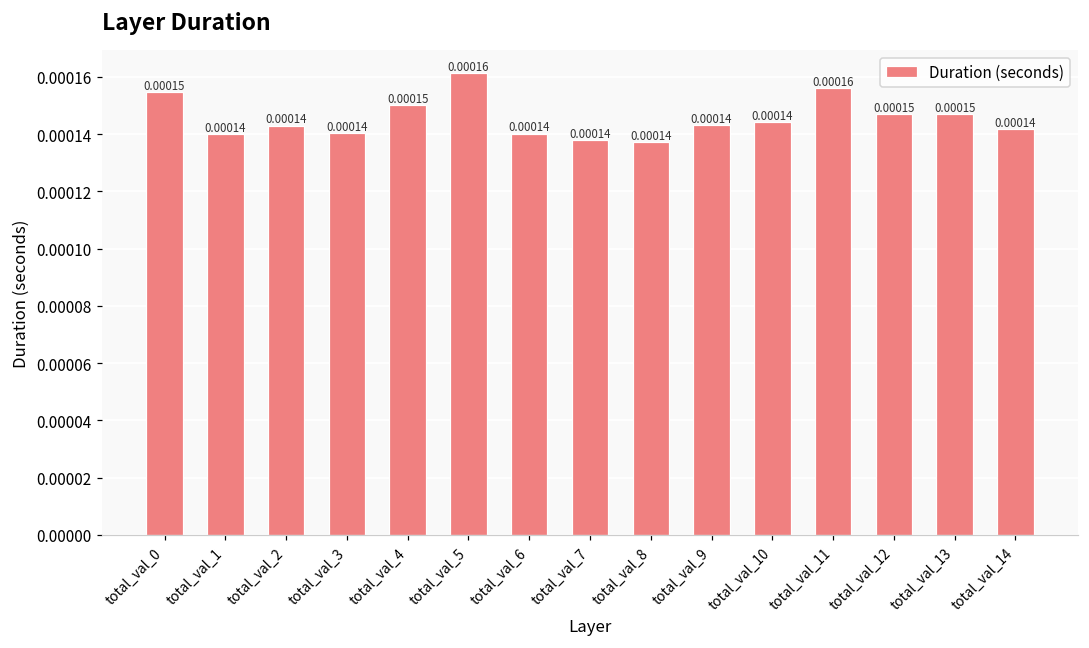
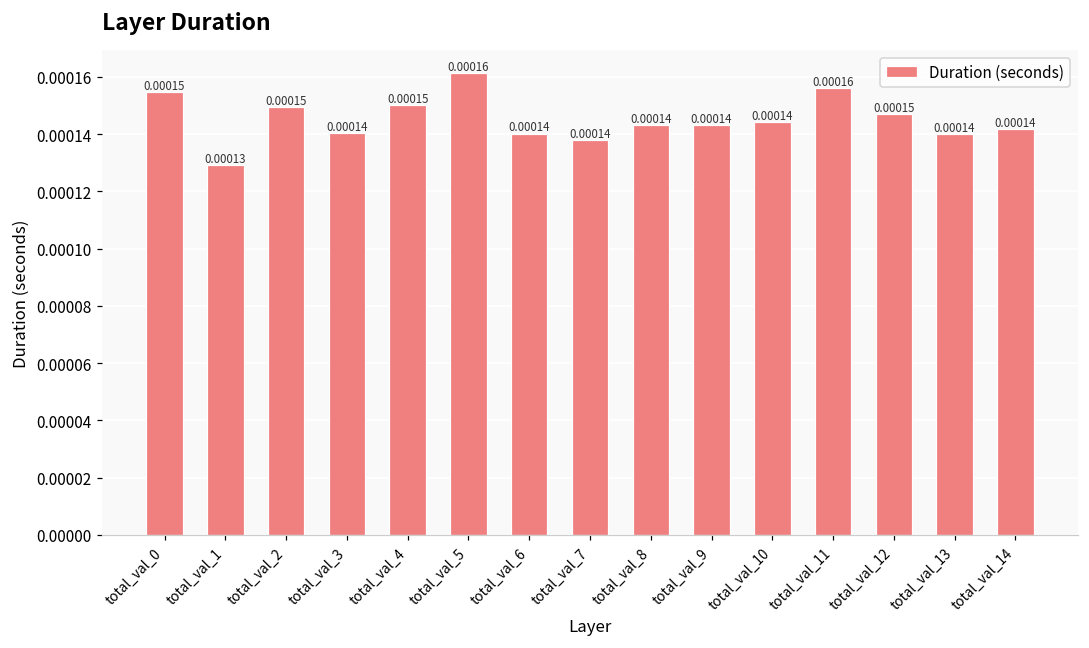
  {
    "total_val_0": 0.00015,
-   "total_val_1": 0.00014,
-   "total_val_2": 0.00014,
+   "total_val_1": 0.00013,
+   "total_val_2": 0.00015,
    "total_val_3": 0.00014,
    "total_val_4": 0.00015,
    "total_val_5": 0.00016,
    "total_val_6": 0.00014,
    "total_val_7": 0.00014,
-   "total_val_8": 0.000137,
+   "total_val_8": 0.000143,
    "total_val_9": 0.00014,
    "total_val_10": 0.00014,
    "total_val_11": 0.00016,
    "total_val_12": 0.00015,
-   "total_val_13": 0.00015,
+   "total_val_13": 0.00014,
    "total_val_14": 0.00014
  }
